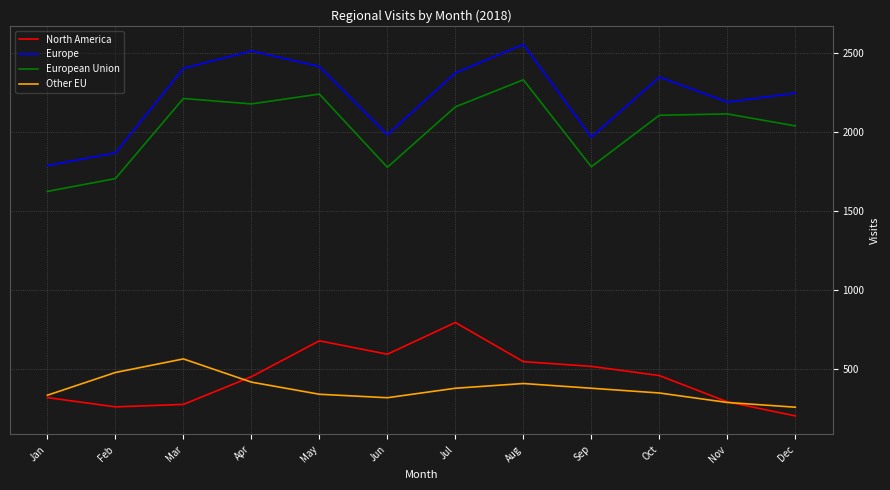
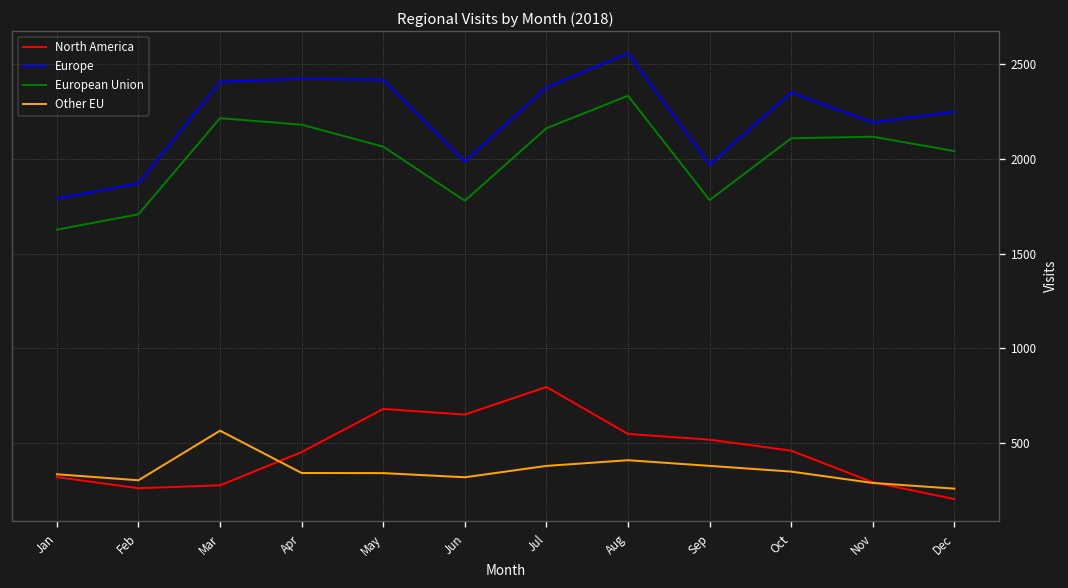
  {
    "North America": {
      "Feb": 260,
      "Mar": 280,
      "Apr": 450,
      "May": 680,
-     "Jun": 600,
+     "Jun": 650,
      "Jul": 800,
      "Aug": 550,
      "Sep": 520,
      "Oct": 460,
      "Dec": 200
    },
    "Europe": {
      "Jan": 1790,
      "Feb": 1870,
      "Mar": 2410,
-     "Apr": 2520,
+     "Apr": 2420,
      "May": 2420,
      "Jun": 1990,
      "Jul": 2380,
      "Aug": 2560,
      "Sep": 1970,
      "Oct": 2350,
      "Nov": 2190,
      "Dec": 2250
    },
    "European Union": {
      "Jan": 1630,
      "Feb": 1710,
      "Mar": 2210,
      "Apr": 2180,
-     "May": 2240,
+     "May": 2060,
      "Jun": 1780,
      "Jul": 2160,
      "Aug": 2330,
      "Sep": 1780,
      "Oct": 2110,
      "Nov": 2120,
      "Dec": 2040
    },
    "Other EU": {
-     "Feb": 480,
+     "Feb": 300,
      "Mar": 570,
-     "Apr": 420,
+     "Apr": 340,
      "May": 340,
      "Jun": 320,
      "Jul": 380,
      "Aug": 410,
      "Sep": 380,
      "Oct": 350,
      "Dec": 260
    }
  }
